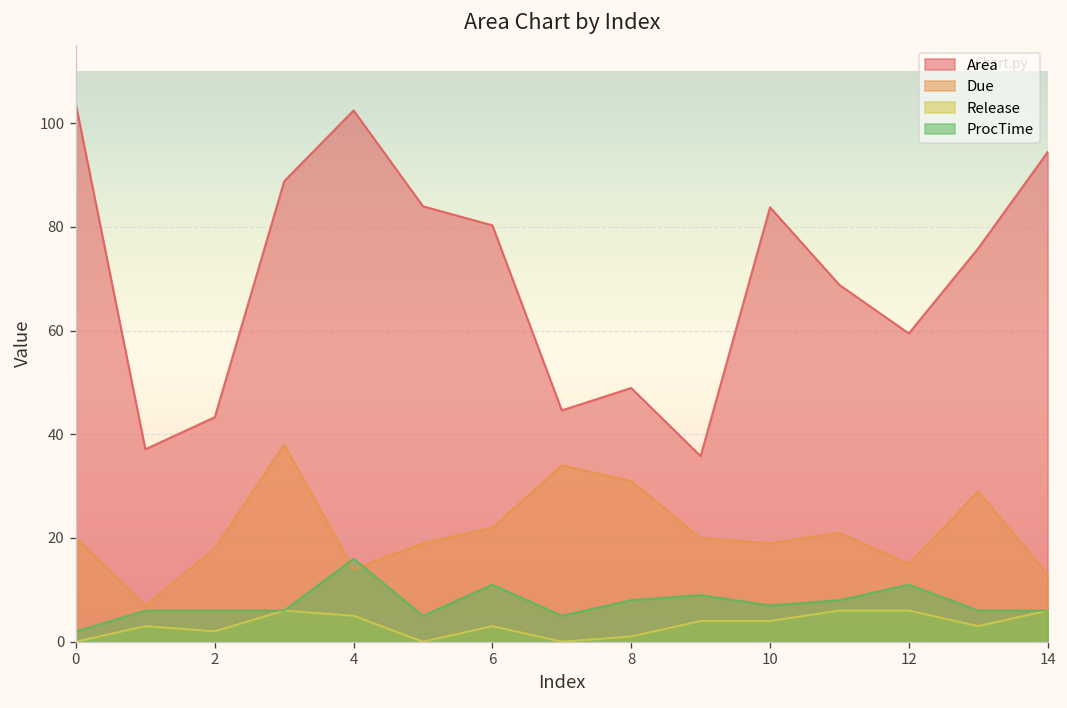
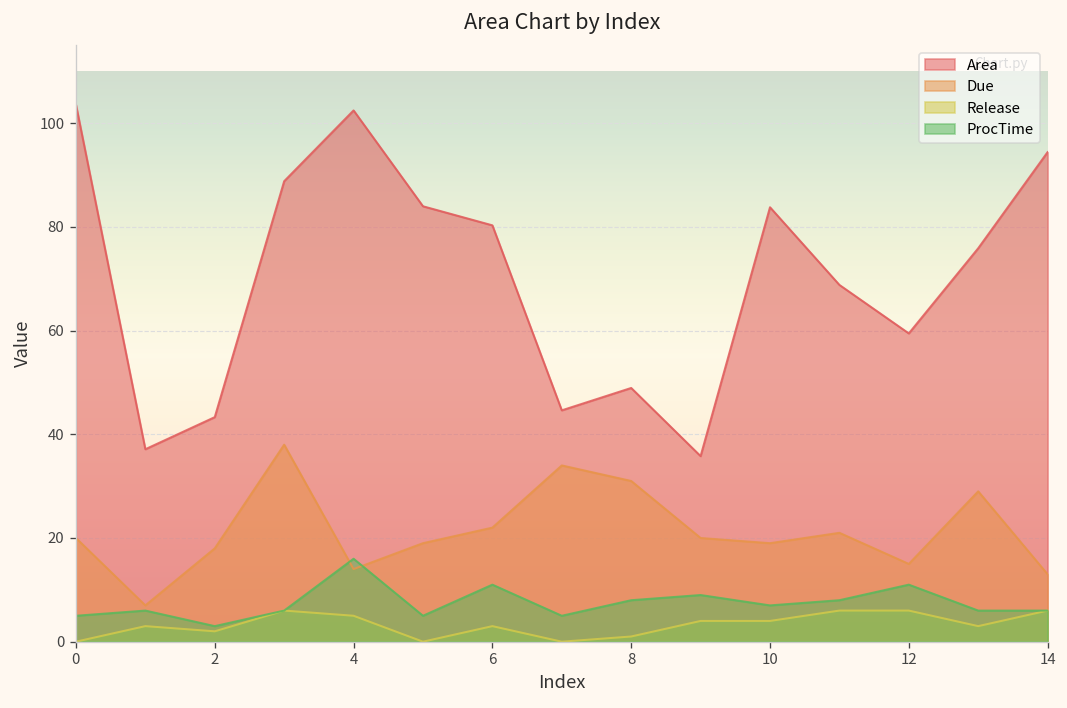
  {
    "ProcTime": {
-     "0": 2,
-     "2": 6,
+     "0": 5,
+     "2": 3,
      "4": 16,
      "6": 11,
      "8": 8,
      "10": 7,
      "12": 11
    }
  }
